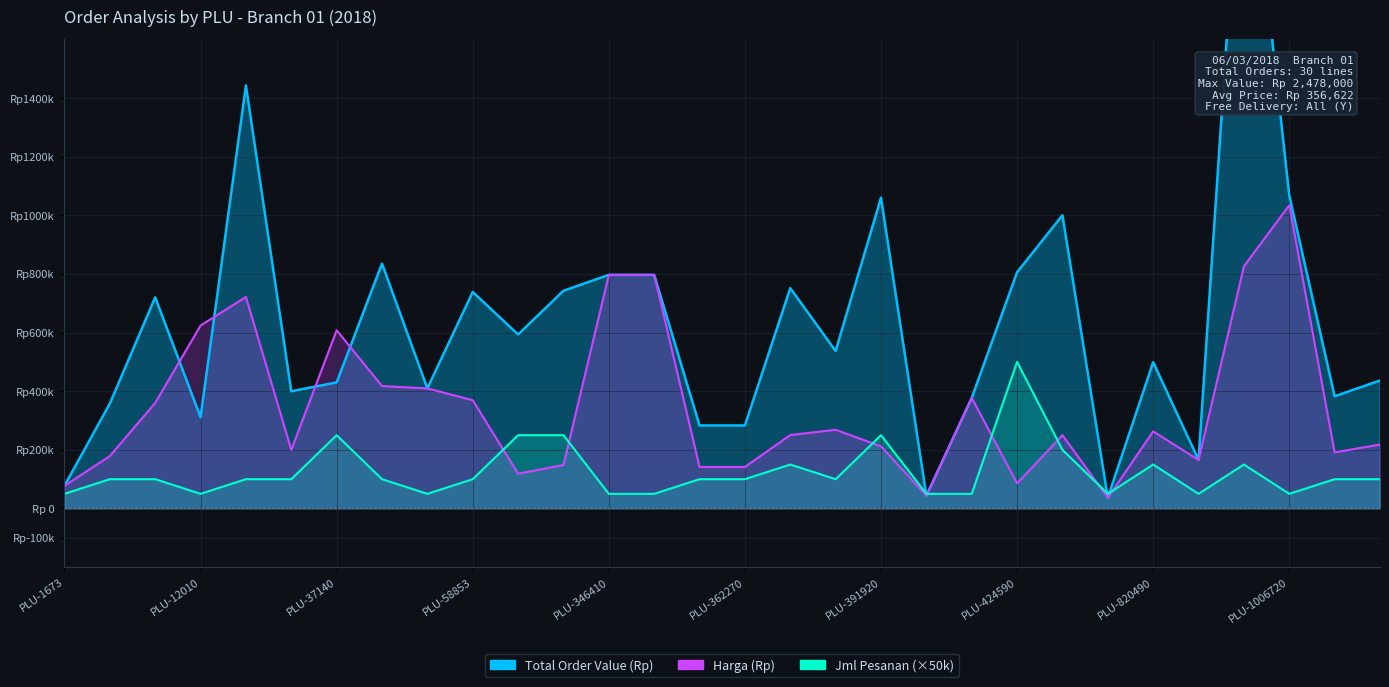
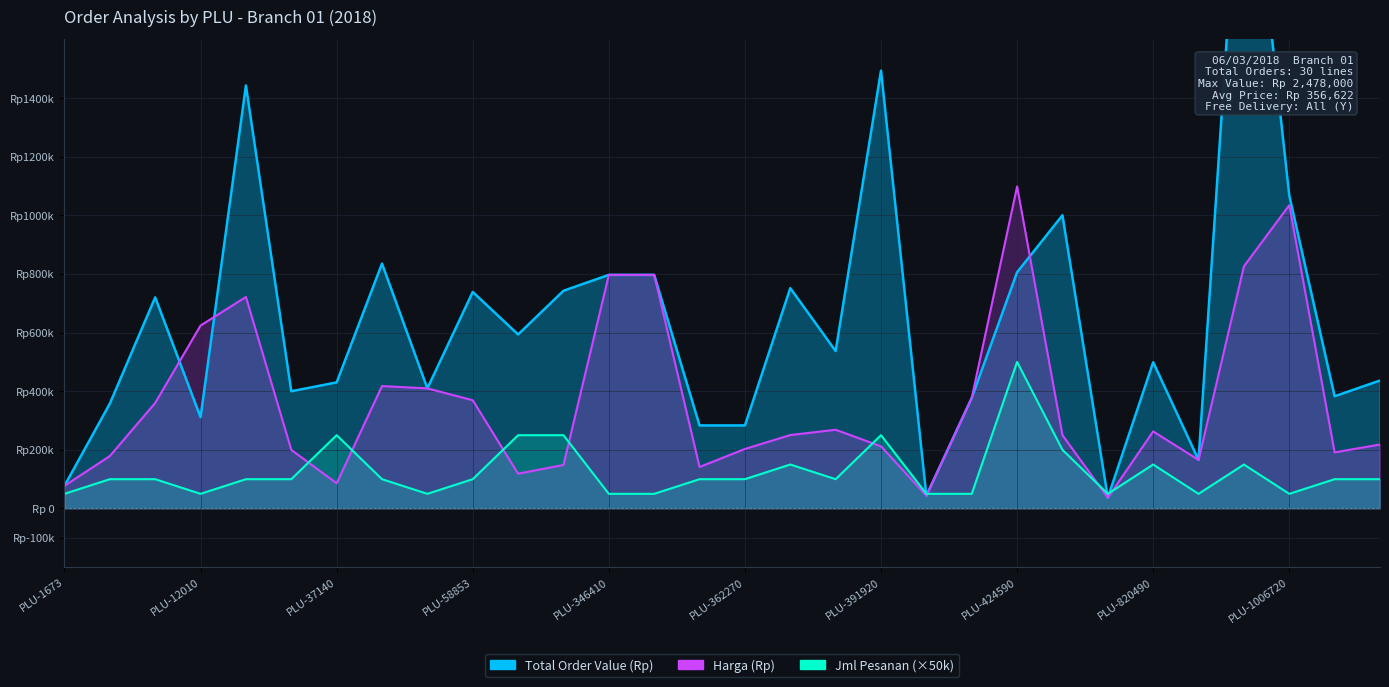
  {
    "Total Order Value (Rp)": {
      "PLU-12010": "Rp310000",
      "PLU-37140": "Rp430000",
      "PLU-58853": "Rp740000",
      "PLU-362270": "Rp280000",
-     "PLU-391920": "Rp1060000",
+     "PLU-391920": "Rp1490000",
      "PLU-424590": "Rp810000",
      "PLU-820490": "Rp500000",
      "PLU-1006720": "Rp1070000"
    },
    "Harga (Rp)": {
      "PLU-12010": "Rp620000",
-     "PLU-37140": "Rp610000",
+     "PLU-37140": "Rp90000",
      "PLU-58853": "Rp370000",
-     "PLU-362270": "Rp140000",
+     "PLU-362270": "Rp200000",
      "PLU-391920": "Rp210000",
-     "PLU-424590": "Rp90000",
+     "PLU-424590": "Rp1100000",
      "PLU-820490": "Rp260000",
      "PLU-1006720": "Rp1030000"
    },
    "Jml Pesanan (×50k)": {
      "PLU-1673": "Rp50000",
      "PLU-12010": "Rp50000",
      "PLU-37140": "Rp250000",
      "PLU-58853": "Rp100000",
      "PLU-346410": "Rp50000",
      "PLU-362270": "Rp100000",
      "PLU-391920": "Rp250000",
      "PLU-424590": "Rp500000",
      "PLU-820490": "Rp150000",
      "PLU-1006720": "Rp50000"
    }
  }
